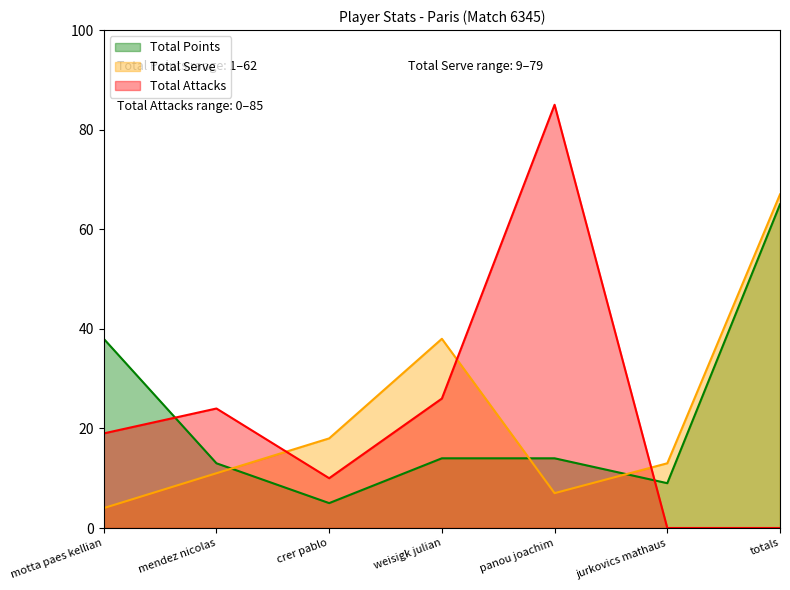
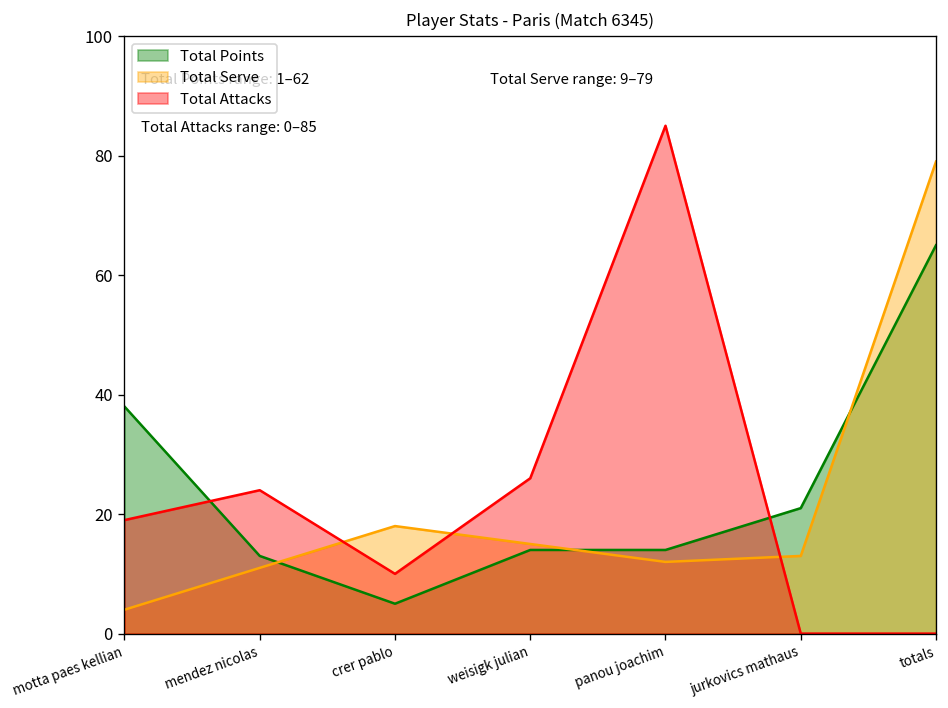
  {
    "Total Points": {
      "motta paes kellian": 38,
      "mendez nicolas": 13,
      "crer pablo": 5,
      "weisigk julian": 14,
      "panou joachim": 14,
-     "jurkovics mathaus": 9,
+     "jurkovics mathaus": 21,
      "totals": 65
    },
    "Total Serve": {
      "motta paes kellian": 4,
      "mendez nicolas": 11,
      "crer pablo": 18,
-     "weisigk julian": 38,
-     "panou joachim": 7,
+     "weisigk julian": 15,
+     "panou joachim": 12,
      "jurkovics mathaus": 13,
-     "totals": 67
+     "totals": 79
    },
    "Total Attacks": {
      "motta paes kellian": 19,
      "mendez nicolas": 24,
      "crer pablo": 10,
      "weisigk julian": 26,
      "panou joachim": 85,
      "jurkovics mathaus": 0,
      "totals": 0
    }
  }
